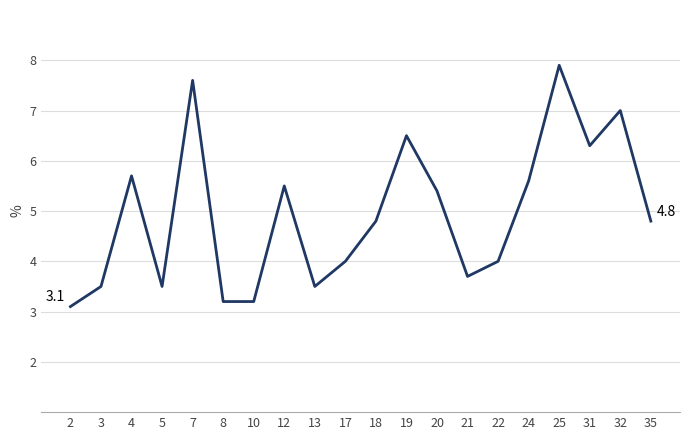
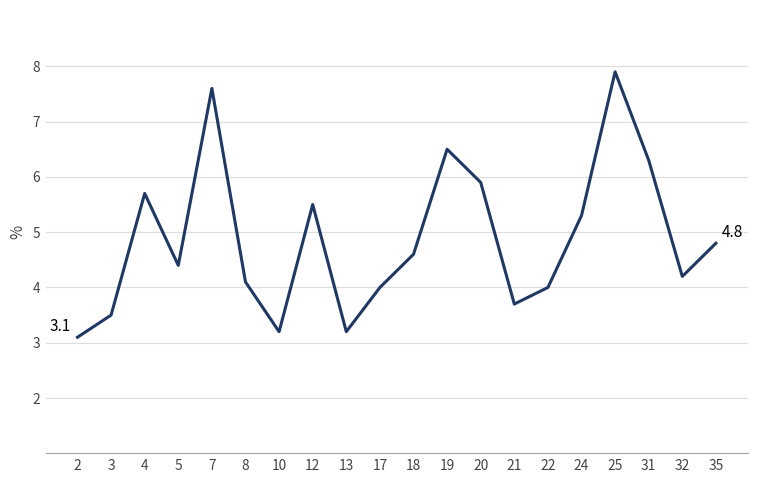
  {
    "3": 3.5,
    "4": 5.7,
-   "5": 3.5,
+   "5": 4.4,
    "7": 7.6,
-   "8": 3.2,
+   "8": 4.1,
    "10": 3.2,
    "12": 5.5,
-   "13": 3.5,
+   "13": 3.2,
    "17": 4.0,
-   "18": 4.8,
+   "18": 4.6,
    "19": 6.5,
-   "20": 5.4,
+   "20": 5.9,
    "21": 3.7,
    "22": 4.0,
-   "24": 5.6,
+   "24": 5.3,
    "25": 7.9,
    "31": 6.3,
-   "32": 7.0
+   "32": 4.2
  }
